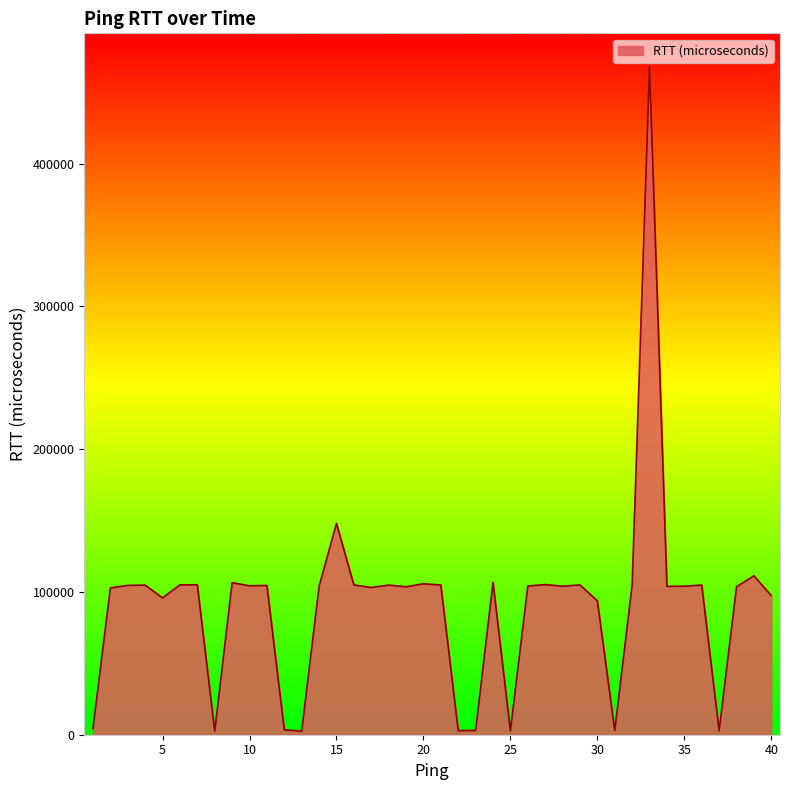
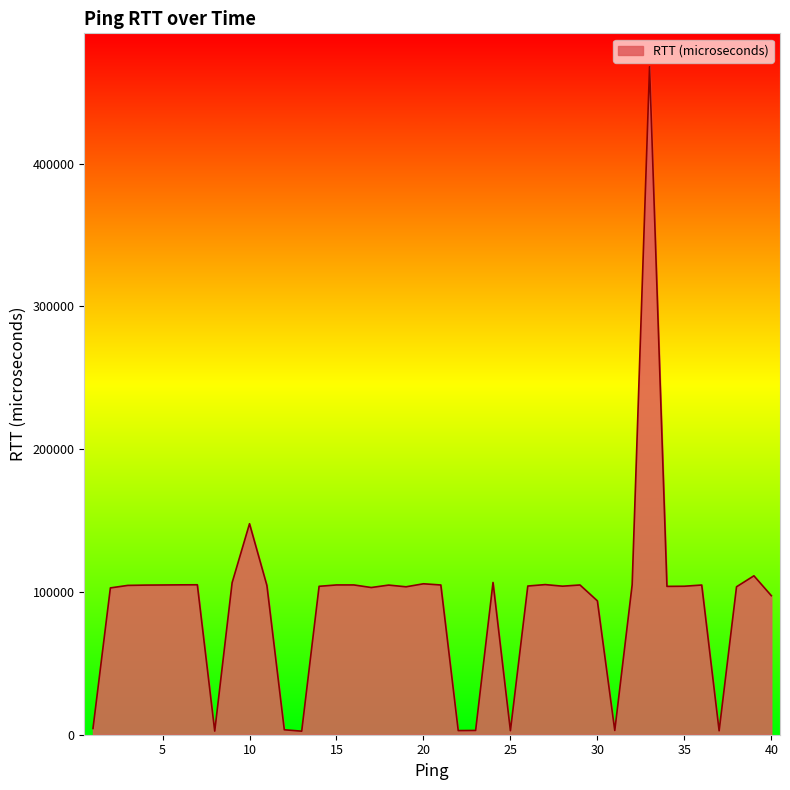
  {
-   "5": 96000,
-   "10": 104000,
-   "15": 148000,
+   "5": 105000,
+   "10": 148000,
+   "15": 105000,
    "20": 106000,
    "25": 3000,
    "30": 94000,
    "35": 104000,
    "40": 97000
  }
